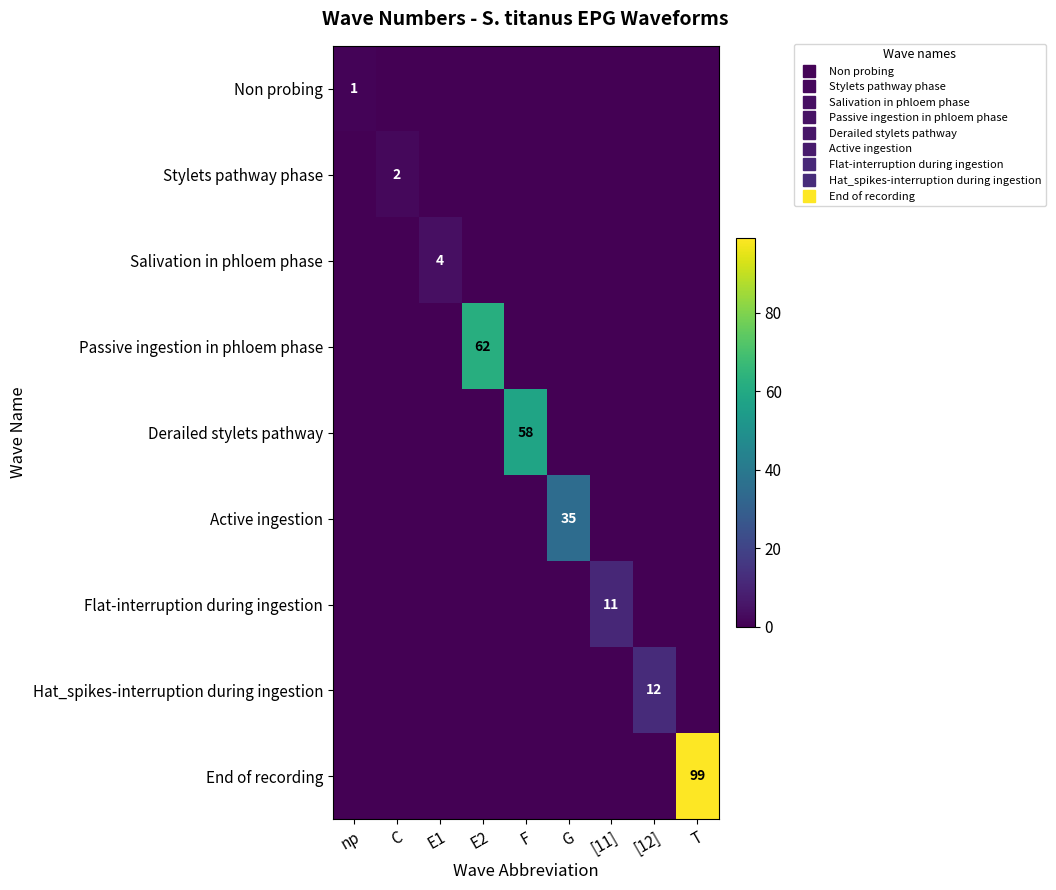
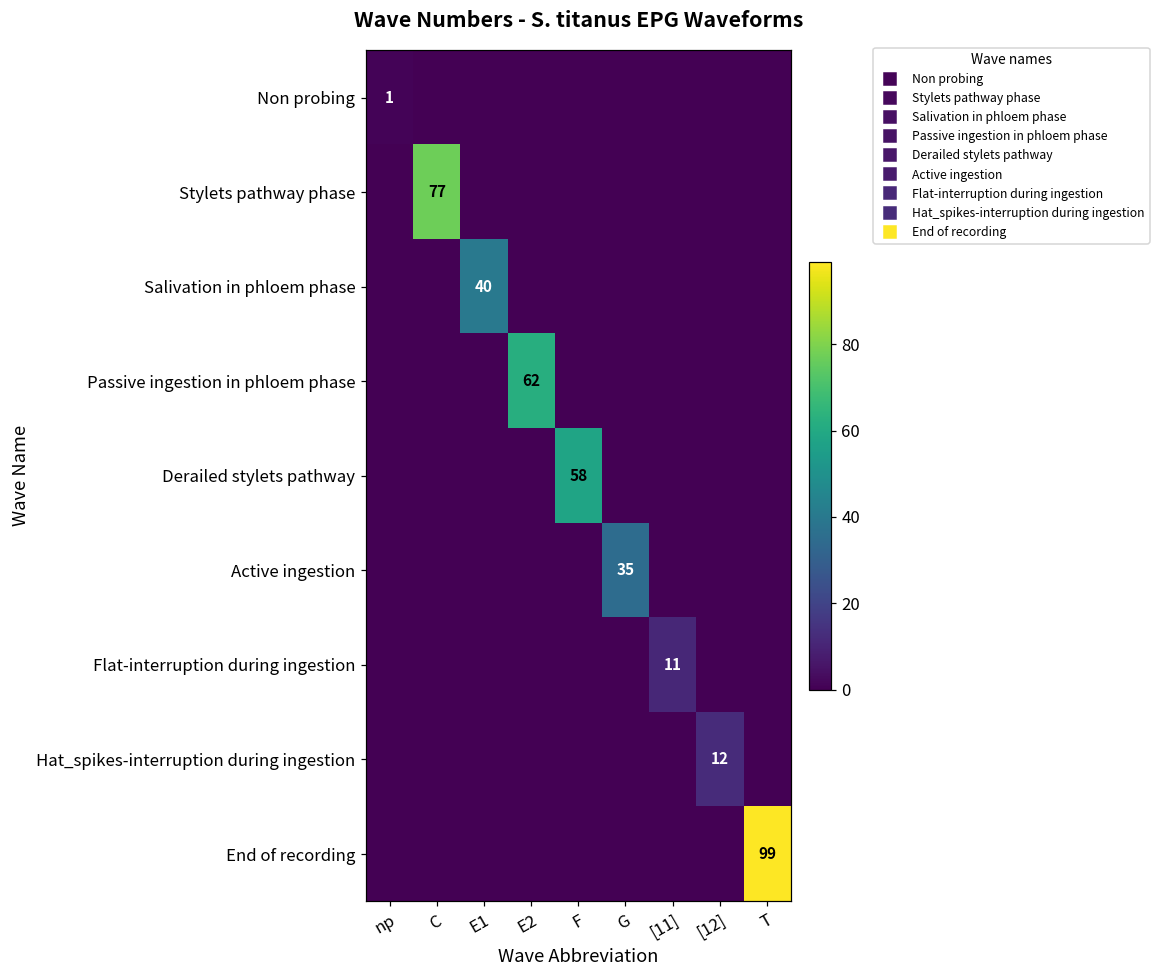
  {
    "Non probing": {
      "np": 1
    },
    "Stylets pathway phase": {
-     "C": 2
+     "C": 77
    },
    "Salivation in phloem phase": {
-     "E1": 4
+     "E1": 40
    },
    "Passive ingestion in phloem phase": {
      "E2": 62
    },
    "Derailed stylets pathway": {
      "F": 58
    },
    "Active ingestion": {
      "G": 35
    },
    "Flat-interruption during ingestion": {
      "[11]": 11
    },
    "Hat_spikes-interruption during ingestion": {
      "[12]": 12
    },
    "End of recording": {
      "T": 99
    }
  }
